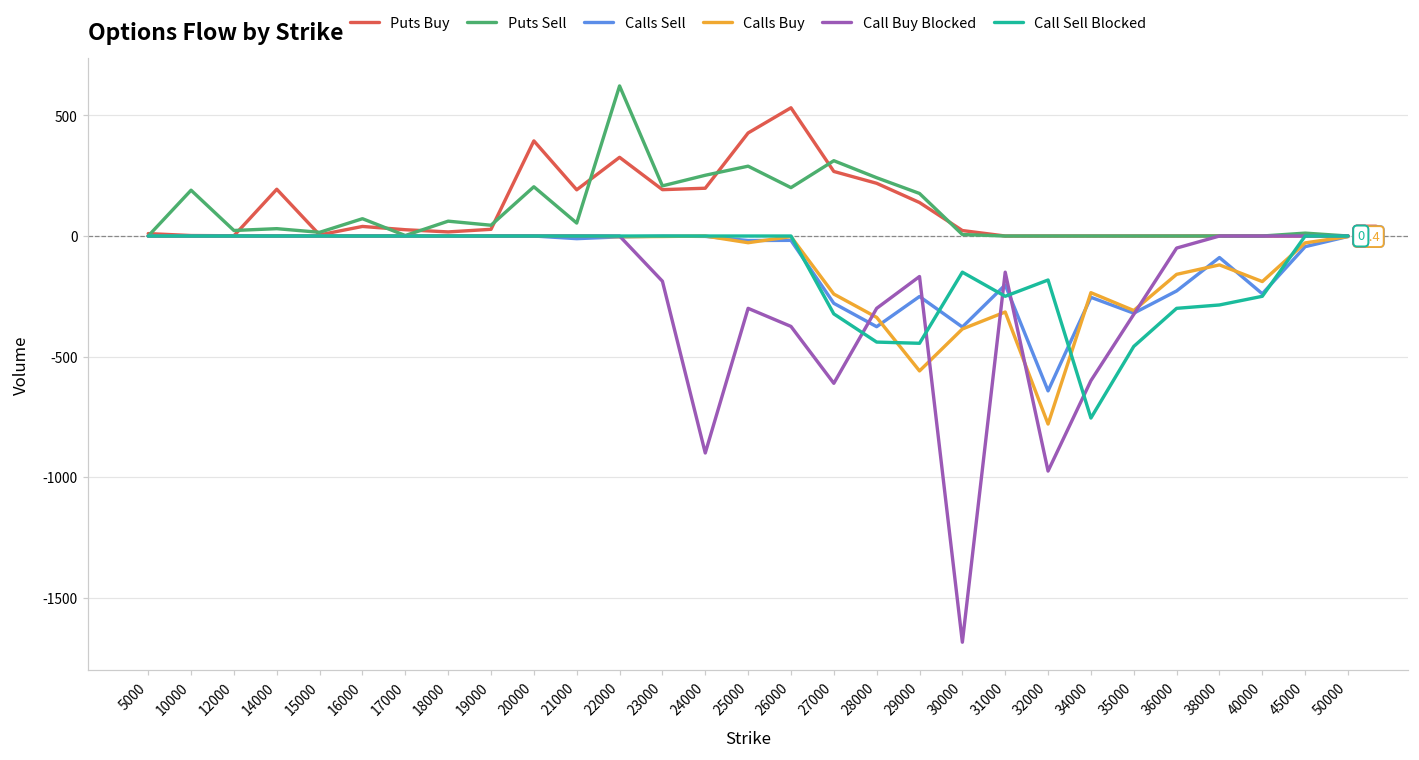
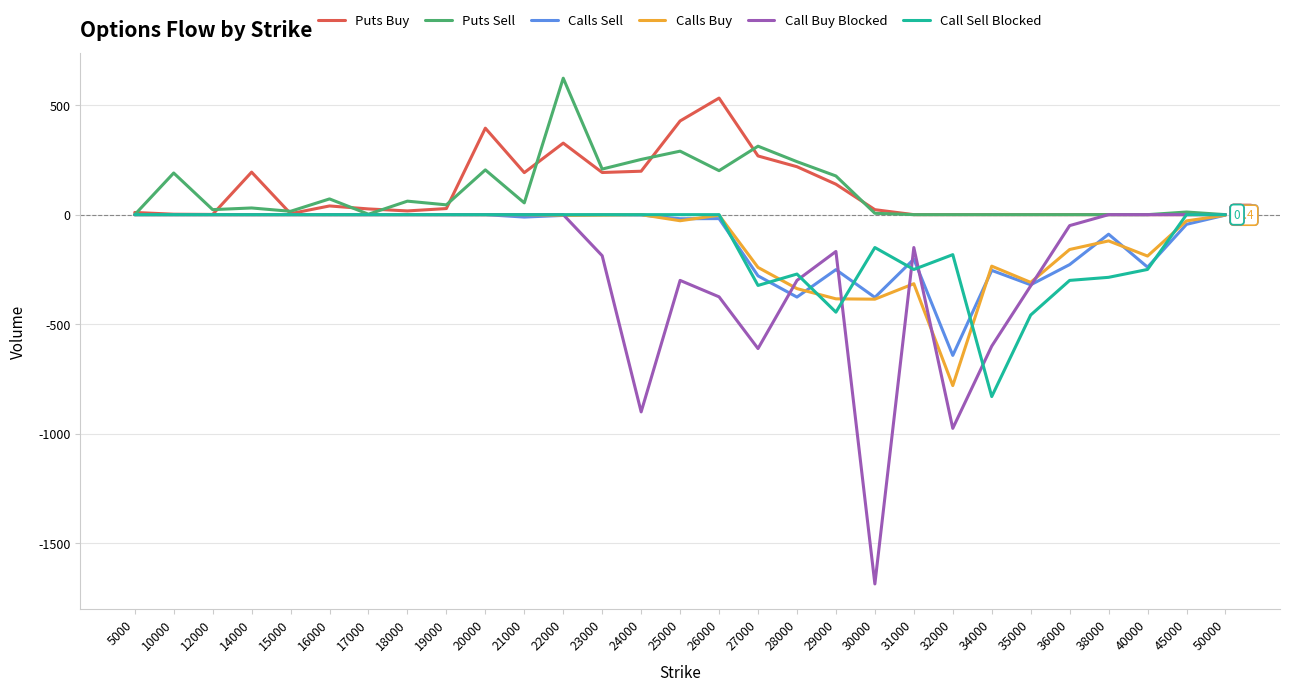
  {
    "Puts Buy": {
      "14000": 190,
      "16000": 40,
      "17000": 30,
      "18000": 20,
      "19000": 30,
      "20000": 390,
      "21000": 190,
      "22000": 330,
      "23000": 190,
      "24000": 200,
      "25000": 430,
      "26000": 530,
      "27000": 270,
      "28000": 220,
      "29000": 140,
      "30000": 20
    },
    "Puts Sell": {
      "10000": 190,
      "12000": 20,
      "14000": 30,
      "16000": 70,
      "18000": 60,
      "19000": 40,
      "20000": 200,
      "21000": 50,
      "22000": 620,
      "23000": 210,
      "24000": 250,
      "25000": 290,
      "26000": 200,
      "27000": 310,
      "28000": 240,
      "29000": 180,
      "30000": 10,
      "45000": 10
    },
    "Calls Sell": {
      "26000": -20,
      "27000": -280,
      "28000": -380,
      "29000": -250,
      "31000": -200,
      "32000": -640,
      "34000": -250,
      "36000": -230,
      "38000": -90,
      "45000": -40
    },
    "Calls Buy": {
      "27000": -240,
      "28000": -340,
-     "29000": -560,
+     "29000": -380,
      "31000": -320,
      "32000": -780,
      "34000": -240,
      "36000": -160,
      "38000": -120,
      "40000": -190,
      "45000": -30
    },
    "Call Buy Blocked": {
      "23000": -190,
      "24000": -900,
      "25000": -300,
      "26000": -380,
      "27000": -610,
      "28000": -300,
      "29000": -170,
      "30000": -1690,
      "31000": -150,
      "32000": -980,
      "34000": -600,
      "36000": -50
    },
    "Call Sell Blocked": {
      "25000": 0,
      "27000": -320,
-     "28000": -440,
+     "28000": -270,
      "29000": -450,
      "30000": -150,
      "31000": -250,
      "32000": -180,
-     "34000": -760,
+     "34000": -830,
      "35000": -460,
      "36000": -300,
      "38000": -290
    }
  }
